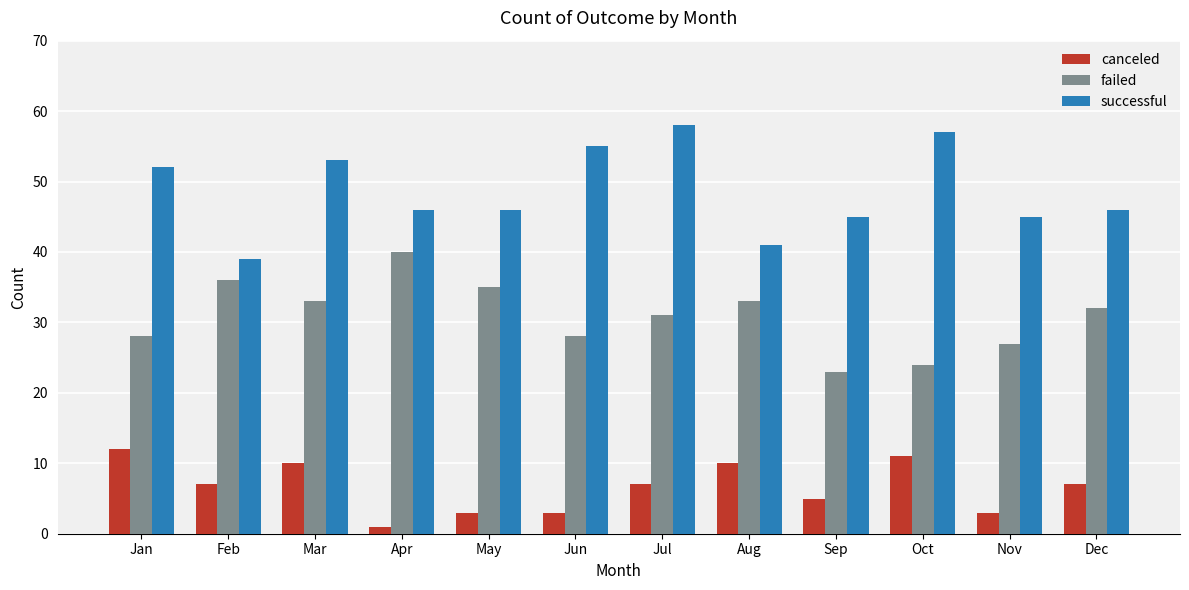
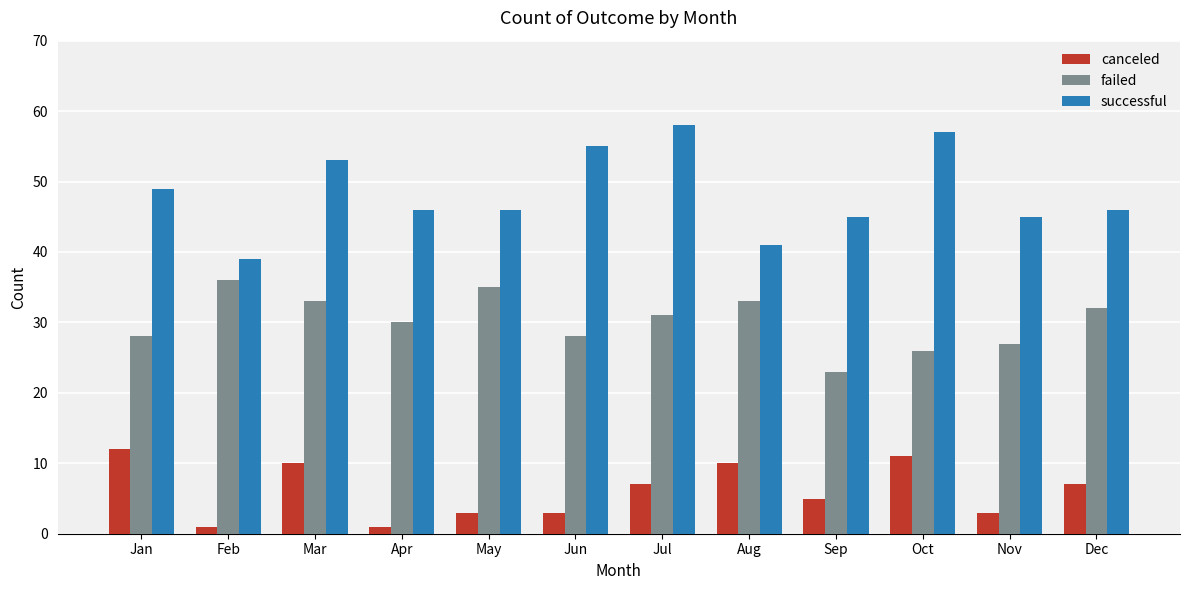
  {
    "canceled": {
      "Jan": 12,
-     "Feb": 7,
+     "Feb": 1,
      "Mar": 10,
      "Apr": 1,
      "May": 3,
      "Jun": 3,
      "Jul": 7,
      "Aug": 10,
      "Sep": 5,
      "Oct": 11,
      "Nov": 3,
      "Dec": 7
    },
    "failed": {
      "Jan": 28,
      "Feb": 36,
      "Mar": 33,
-     "Apr": 40,
+     "Apr": 30,
      "May": 35,
      "Jun": 28,
      "Jul": 31,
      "Aug": 33,
      "Sep": 23,
-     "Oct": 24,
+     "Oct": 26,
      "Nov": 27,
      "Dec": 32
    },
    "successful": {
-     "Jan": 52,
+     "Jan": 49,
      "Feb": 39,
      "Mar": 53,
      "Apr": 46,
      "May": 46,
      "Jun": 55,
      "Jul": 58,
      "Aug": 41,
      "Sep": 45,
      "Oct": 57,
      "Nov": 45,
      "Dec": 46
    }
  }
